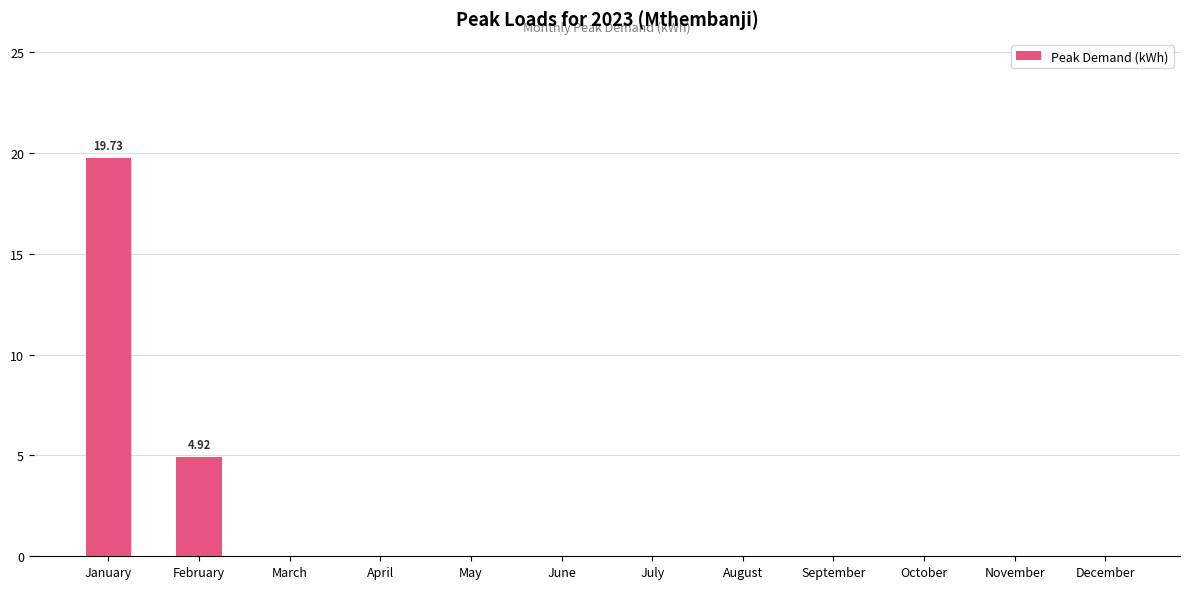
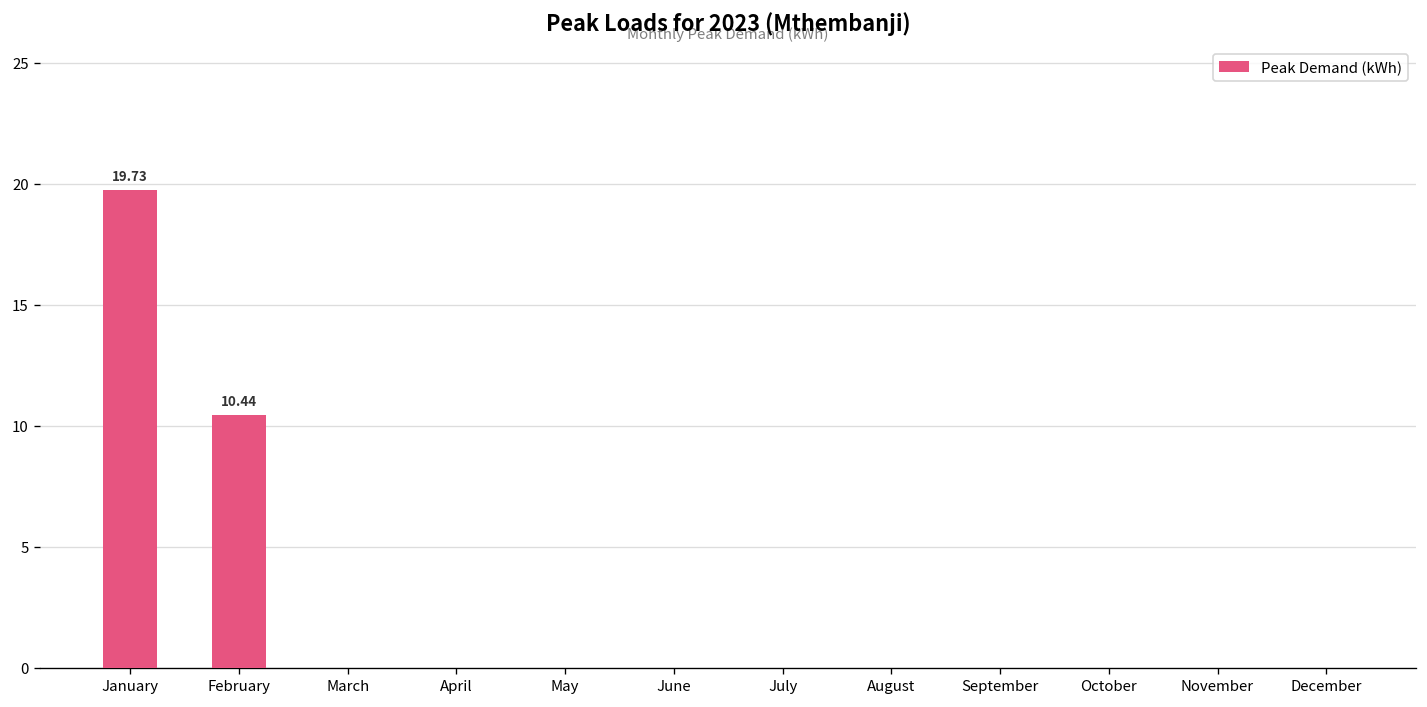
  {
    "January": 19.73,
-   "February": 4.92
+   "February": 10.44
  }
